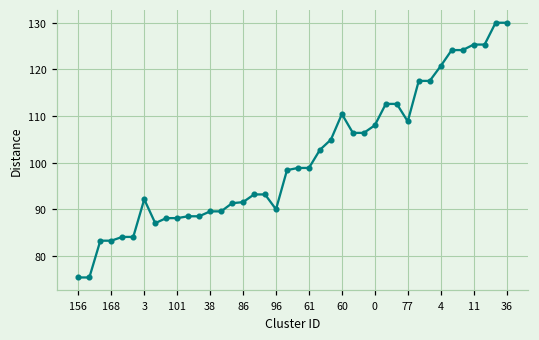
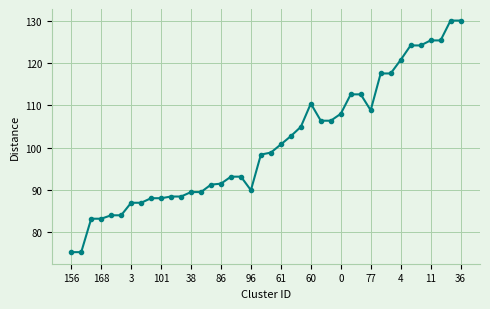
  {
    "156": 75,
    "168": 83,
-   "3": 92,
+   "3": 87,
    "101": 88,
    "86": 91,
    "96": 90,
-   "61": 99,
+   "61": 101,
    "60": 110,
    "0": 108,
    "77": 109,
    "36": 130
  }
